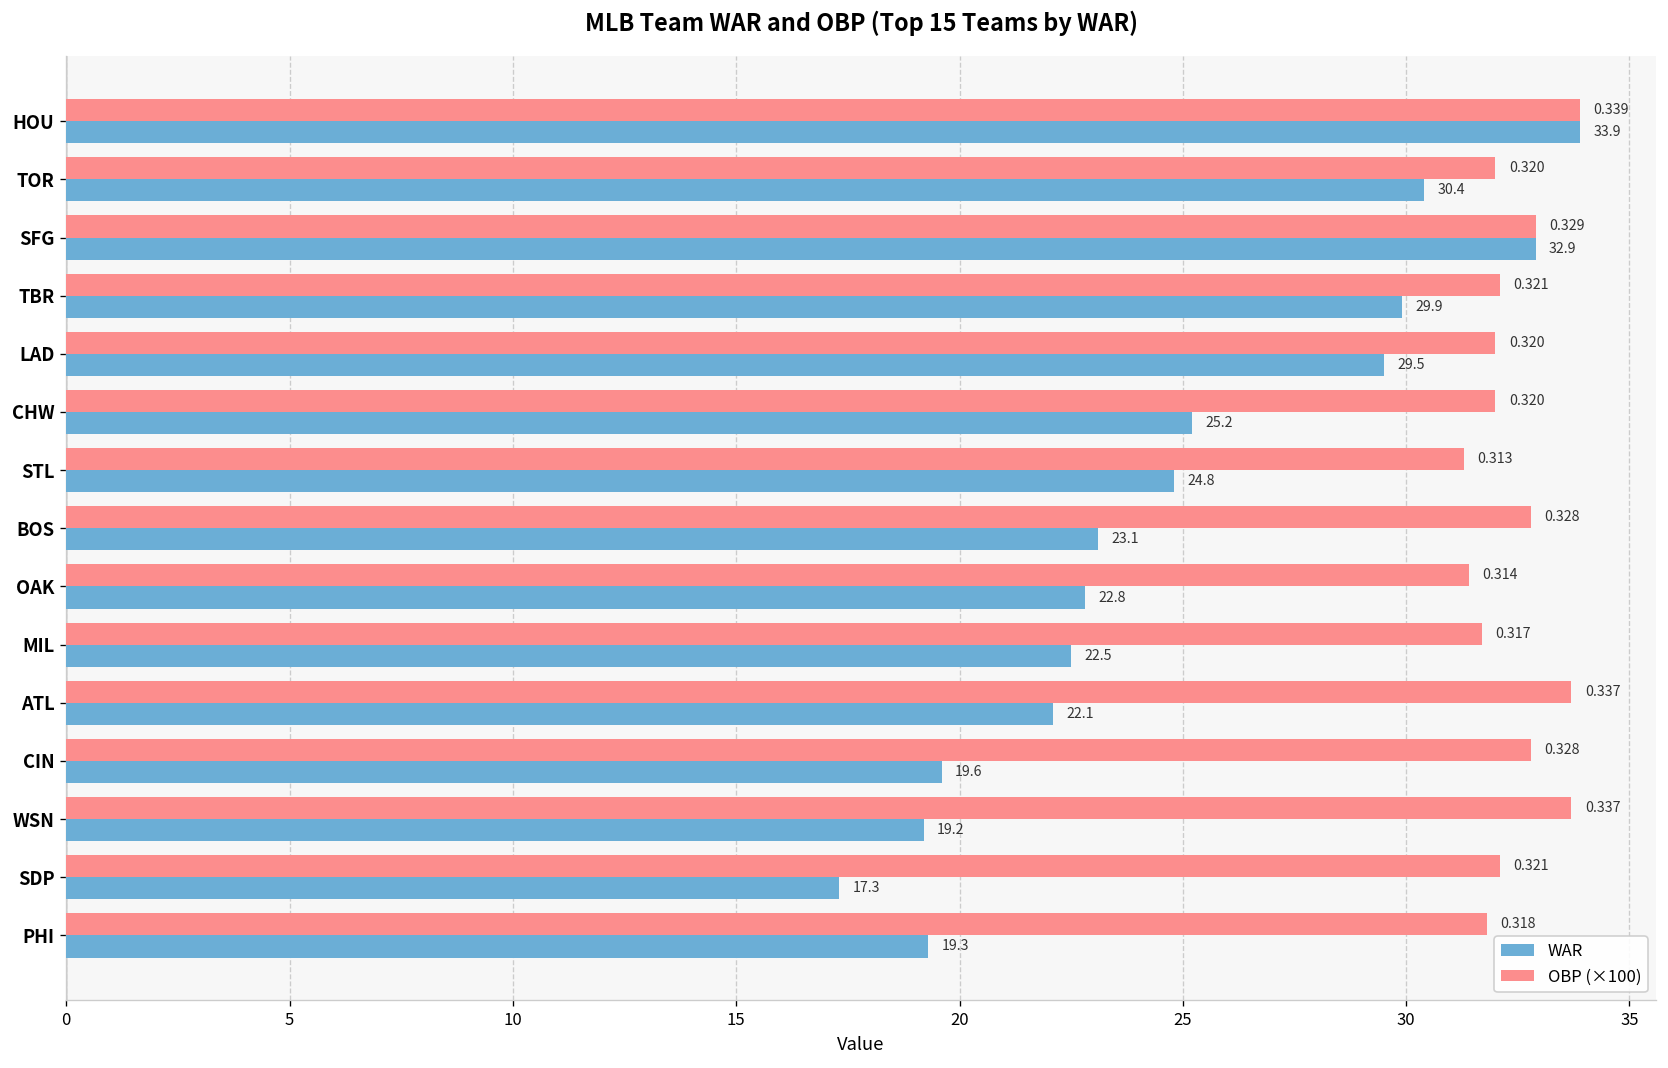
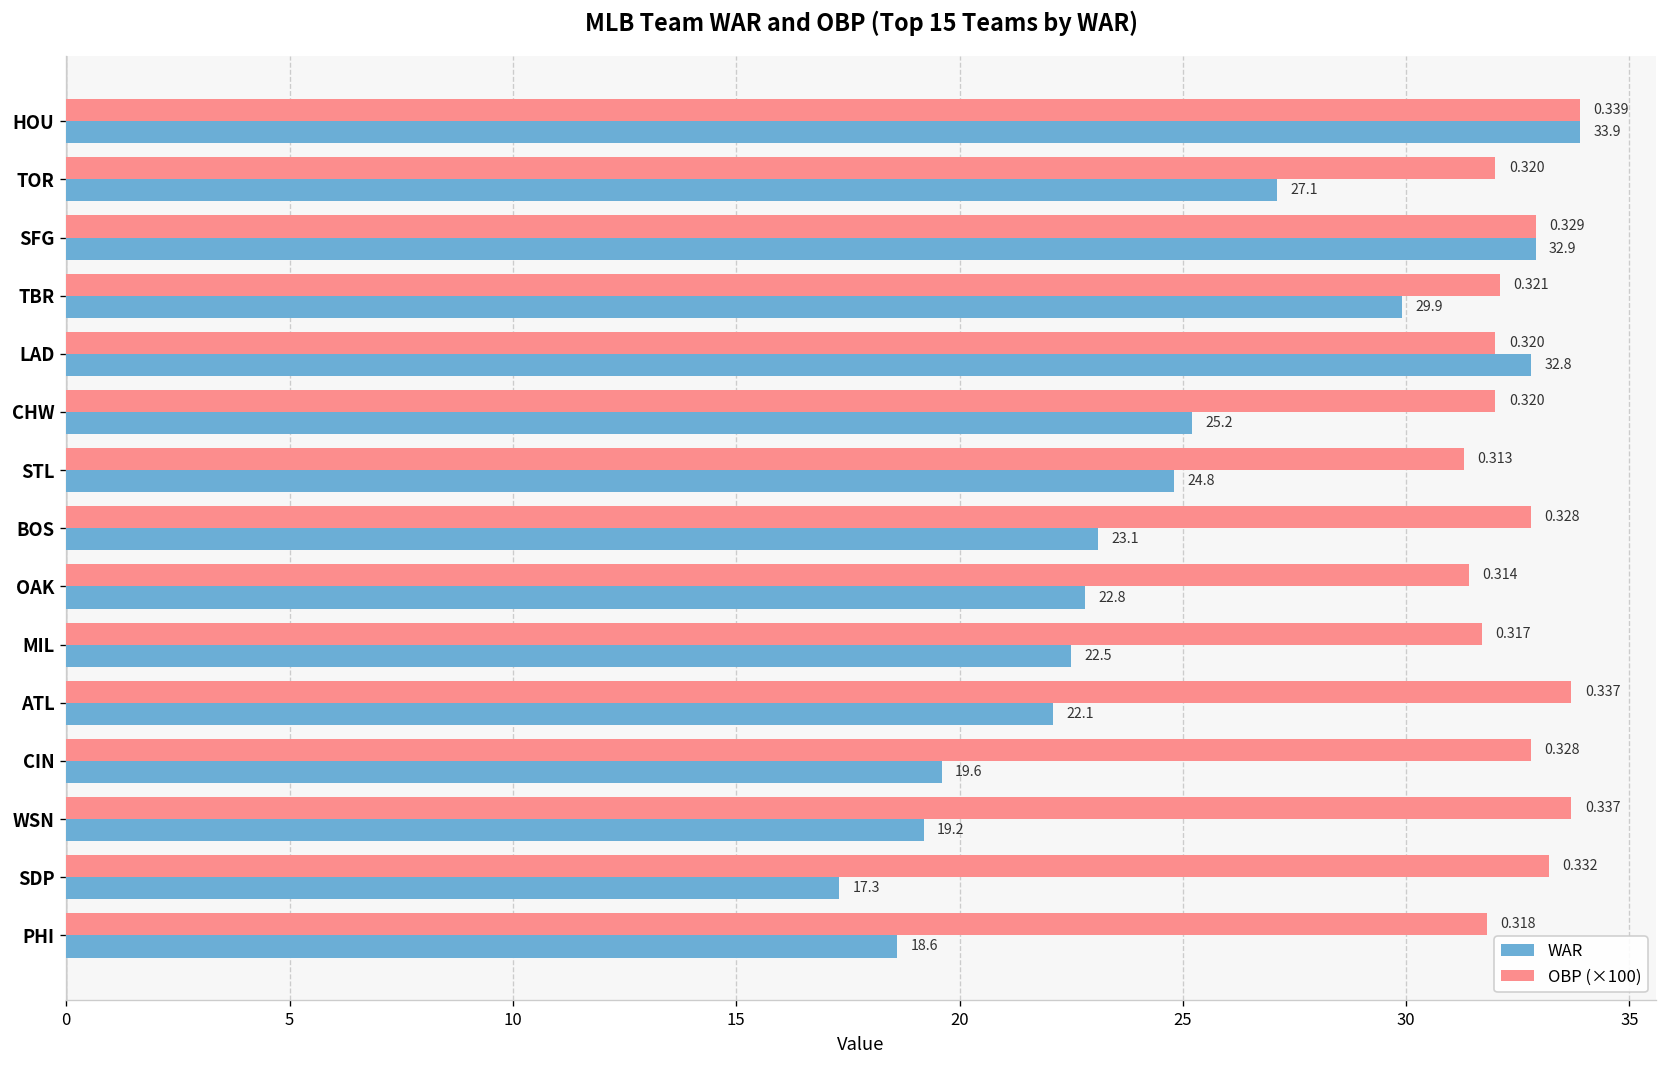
  {
    "WAR": {
      "HOU": 33.9,
-     "TOR": 30.4,
+     "TOR": 27.1,
      "SFG": 32.9,
      "TBR": 29.9,
-     "LAD": 29.5,
+     "LAD": 32.8,
      "CHW": 25.2,
      "STL": 24.8,
      "BOS": 23.1,
      "OAK": 22.8,
      "MIL": 22.5,
      "ATL": 22.1,
      "CIN": 19.6,
      "WSN": 19.2,
      "SDP": 17.3,
-     "PHI": 19.3
+     "PHI": 18.6
    },
    "OBP (×100)": {
-     "SDP": 0.321
+     "SDP": 0.332
    }
  }
